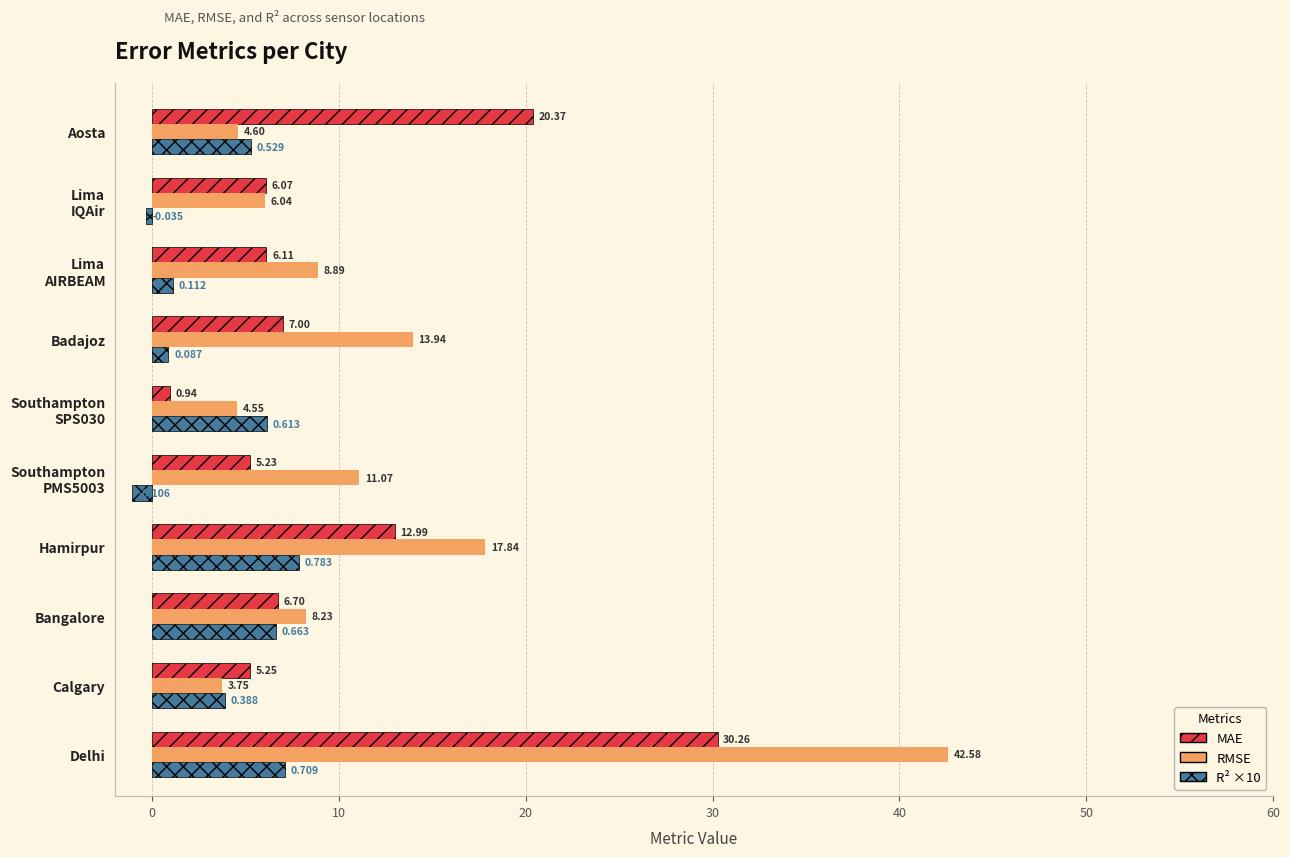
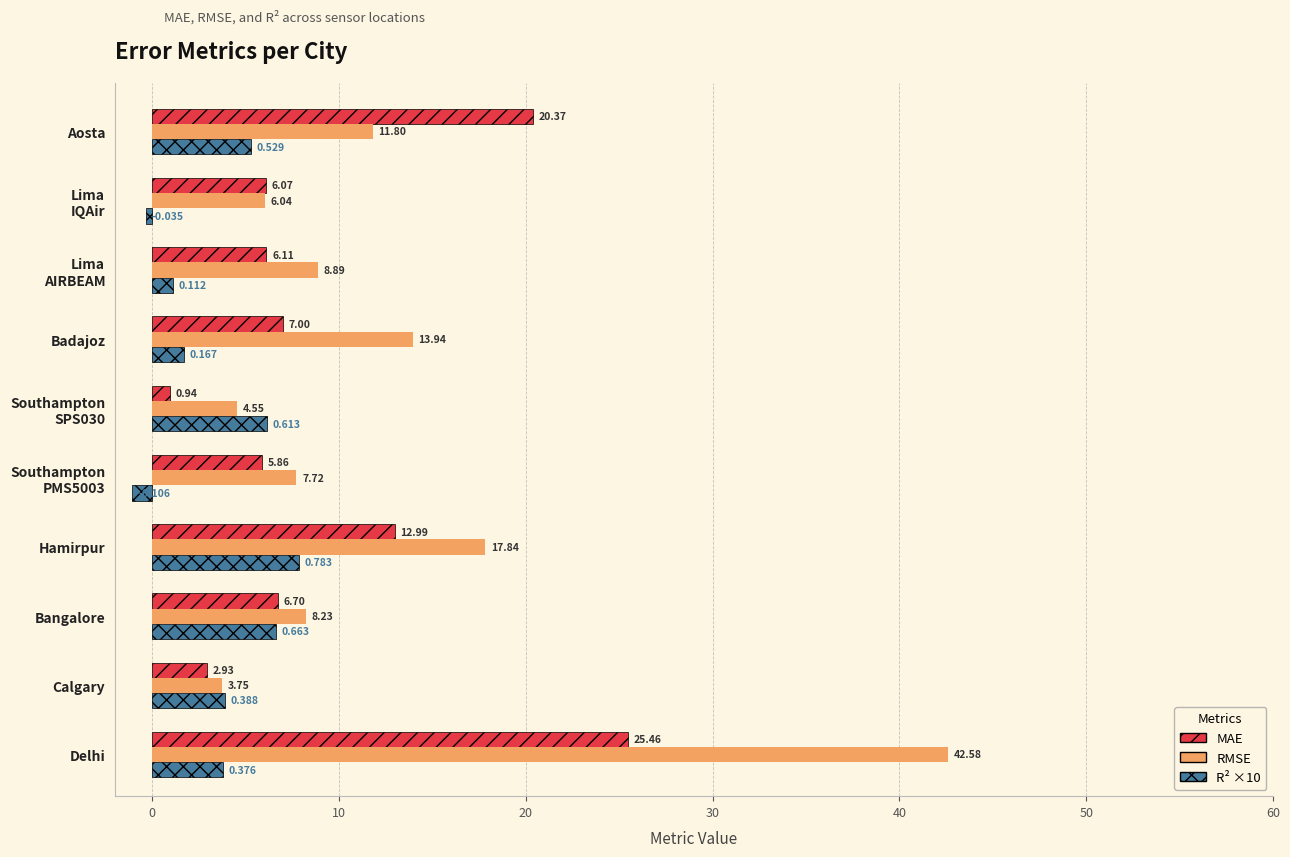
  {
    "MAE": {
      "Aosta": 20.37,
      "Lima IQAir": 6.07,
      "Lima AIRBEAM": 6.11,
      "Badajoz": 7.00,
      "Southampton SPS030": 0.94,
-     "Southampton PMS5003": 5.23,
+     "Southampton PMS5003": 5.86,
      "Hamirpur": 12.99,
      "Bangalore": 6.70,
-     "Calgary": 5.25,
-     "Delhi": 30.26
+     "Calgary": 2.93,
+     "Delhi": 25.46
    },
    "RMSE": {
-     "Aosta": 4.60,
+     "Aosta": 11.80,
      "Lima IQAir": 6.04,
      "Lima AIRBEAM": 8.89,
      "Badajoz": 13.94,
      "Southampton SPS030": 4.55,
-     "Southampton PMS5003": 11.07,
+     "Southampton PMS5003": 7.72,
      "Hamirpur": 17.84,
      "Bangalore": 8.23,
      "Calgary": 3.75,
      "Delhi": 42.58
    },
    "R² ×10": {
-     "Badajoz": 0.087,
-     "Delhi": 0.709
+     "Badajoz": 0.167,
+     "Delhi": 0.376
    }
  }
